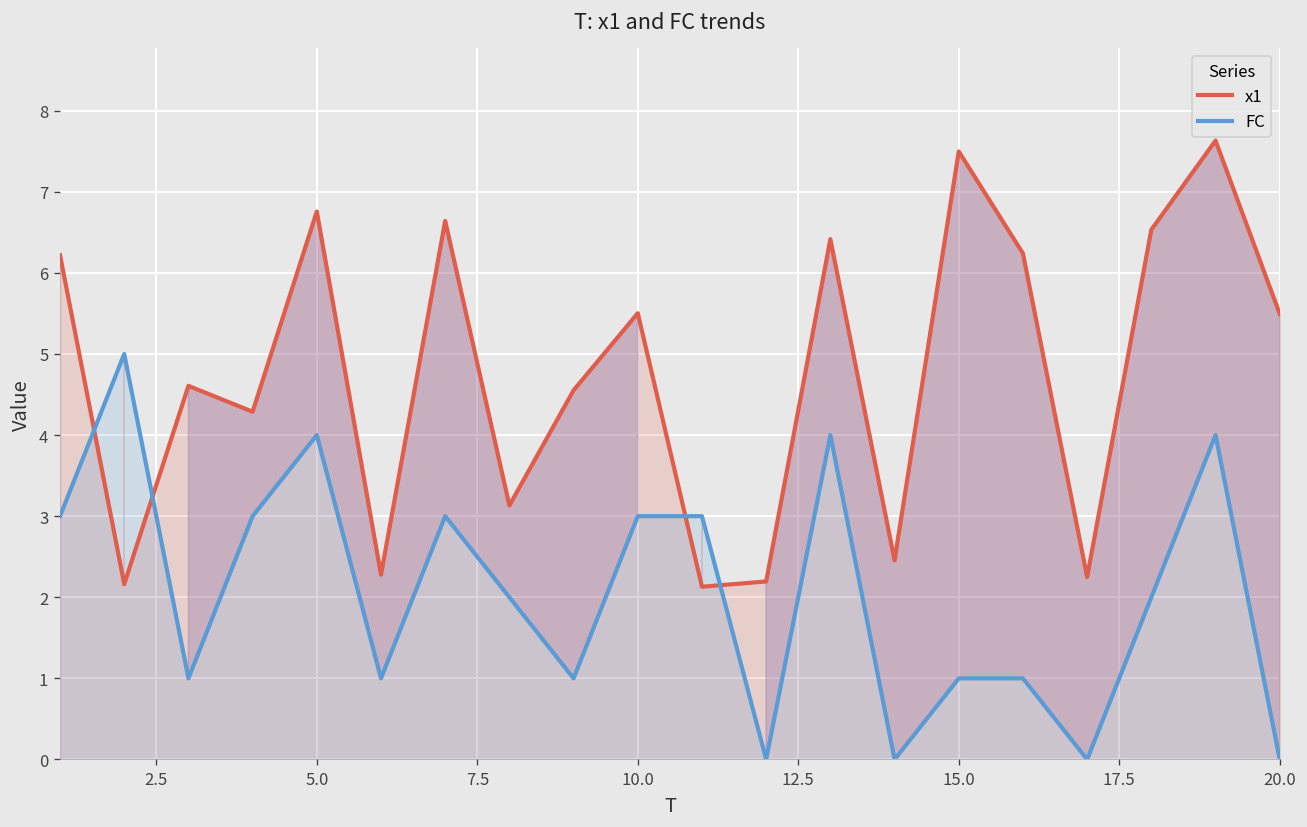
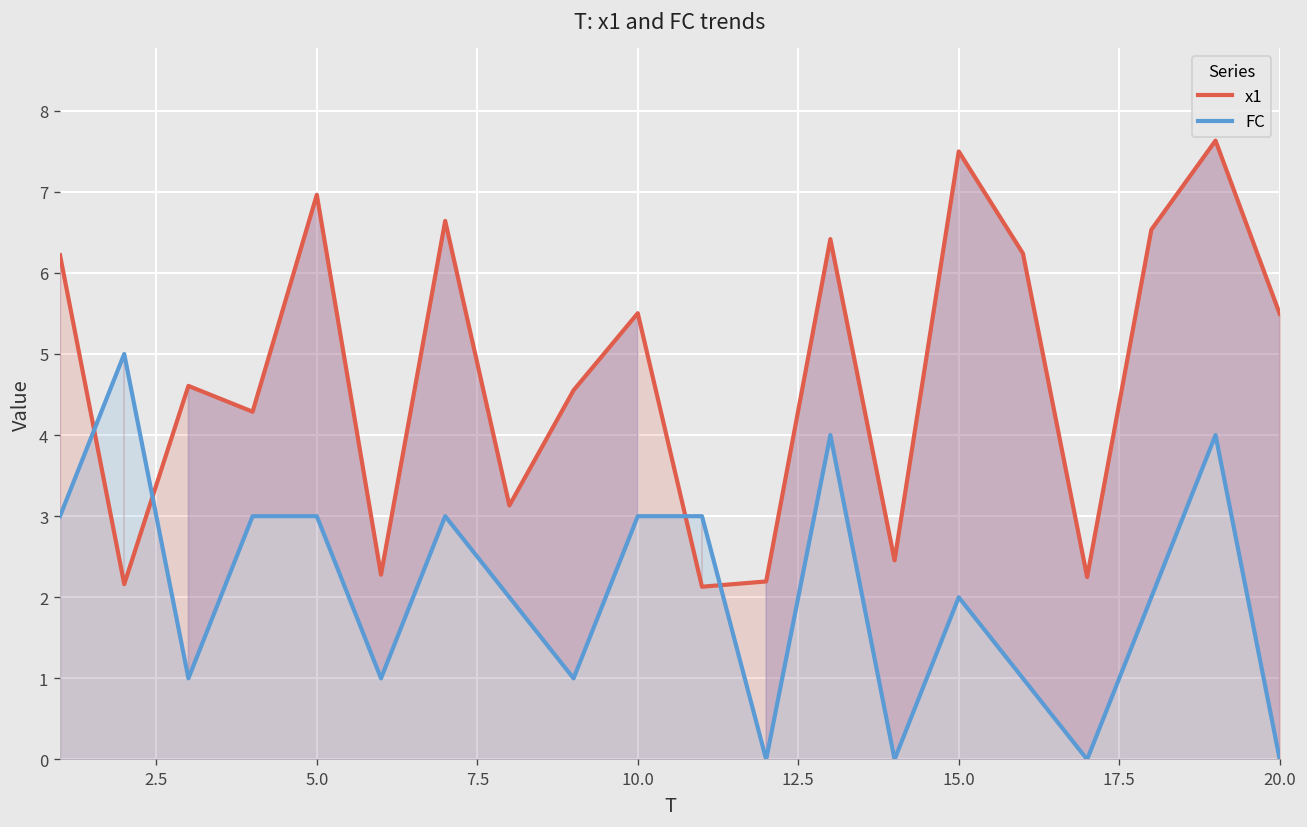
  {
    "x1": {
-     "5.0": 6.8,
+     "5.0": 7.0,
      "10.0": 5.5,
      "15.0": 7.5,
      "20.0": 5.5
    },
    "FC": {
-     "5.0": 4,
+     "5.0": 3,
      "10.0": 3,
-     "15.0": 1,
+     "15.0": 2,
      "20.0": 0
    }
  }
